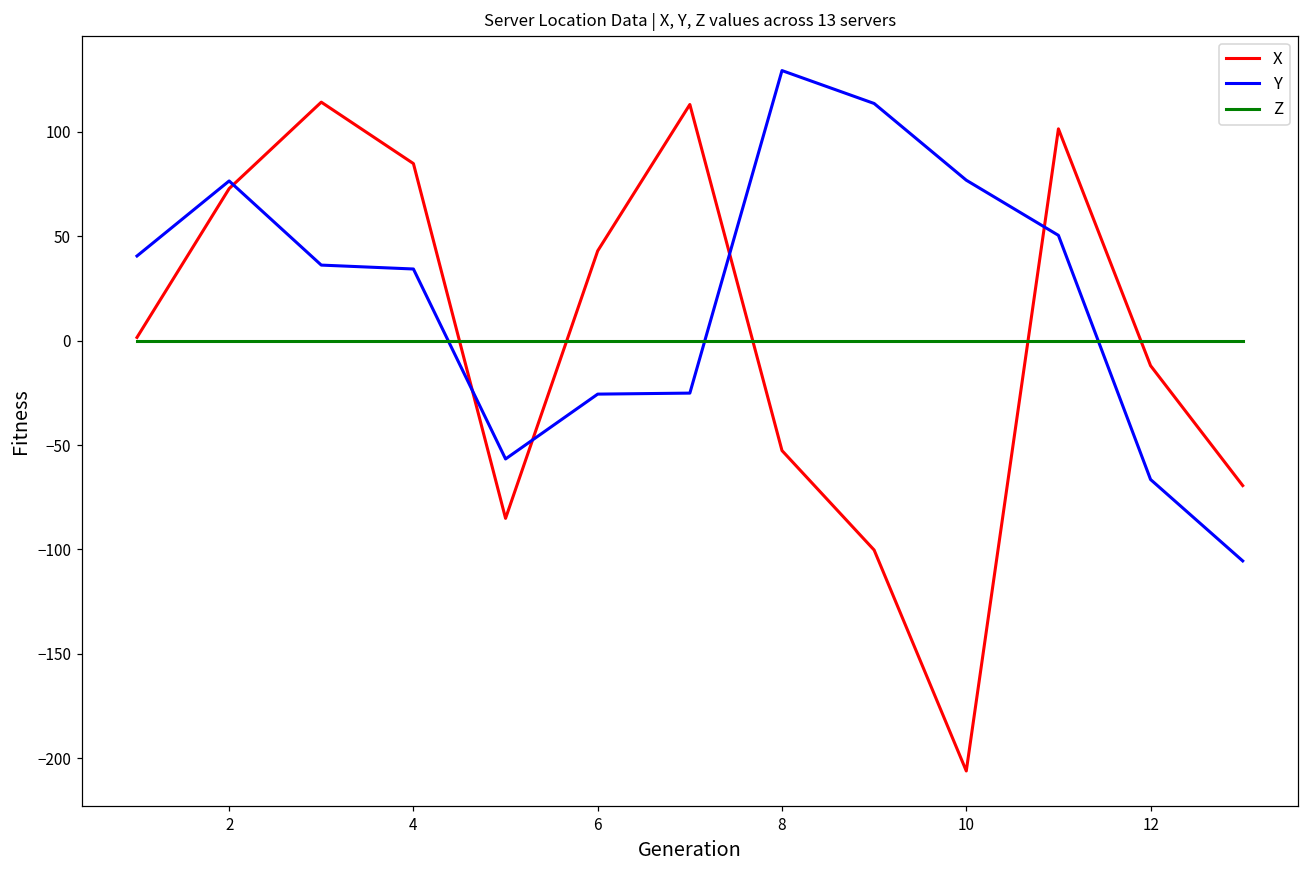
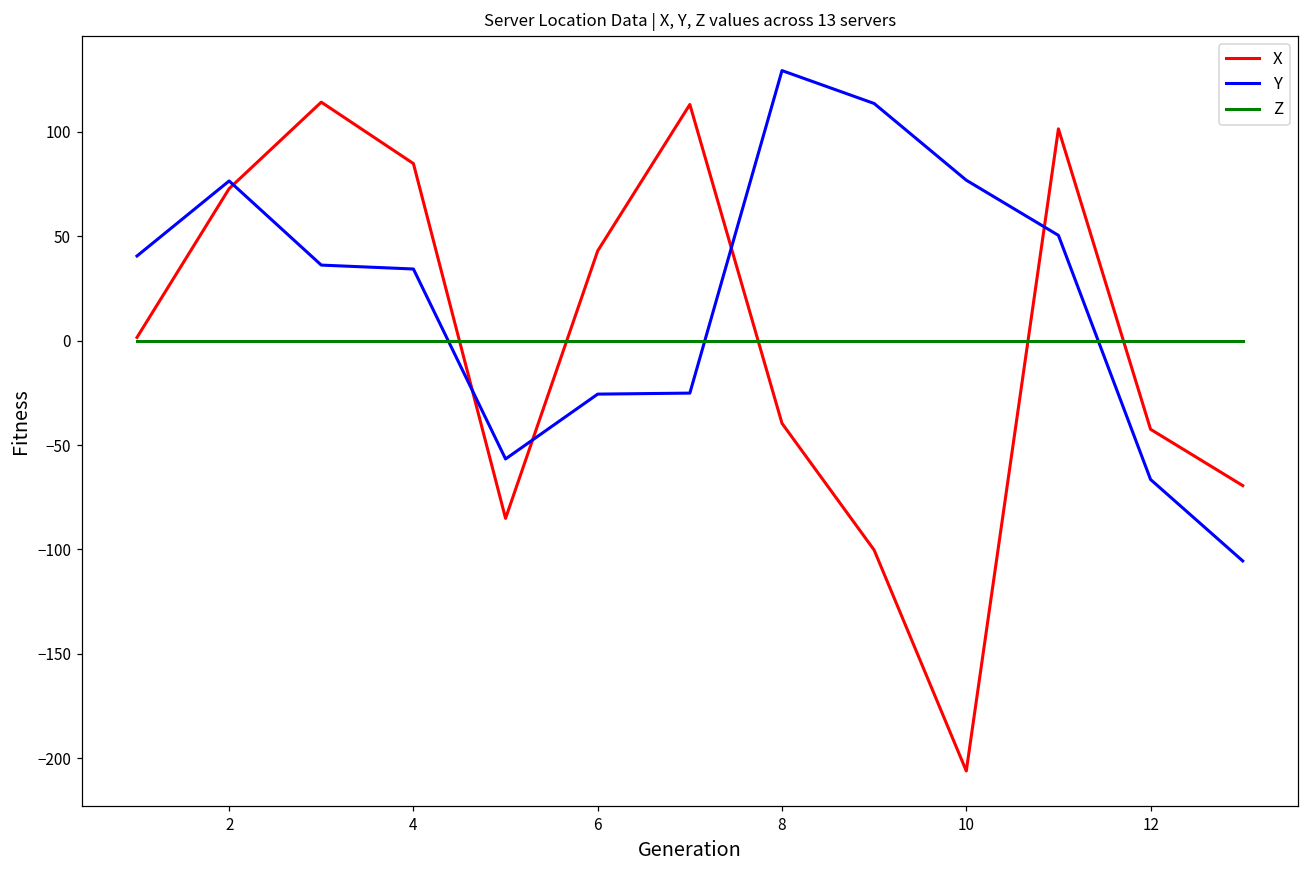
  {
    "X": {
      "2": 73,
      "4": 85,
      "6": 43,
-     "8": -53,
+     "8": -40,
      "10": -206,
-     "12": -12
+     "12": -42
    },
    "Y": {
      "2": 76,
      "4": 34,
      "6": -26,
      "8": 129,
      "10": 77,
      "12": -67
    },
    "Z": {
      "2": 0,
      "4": 0,
      "6": 0,
      "8": 0,
      "10": 0,
      "12": 0
    }
  }
